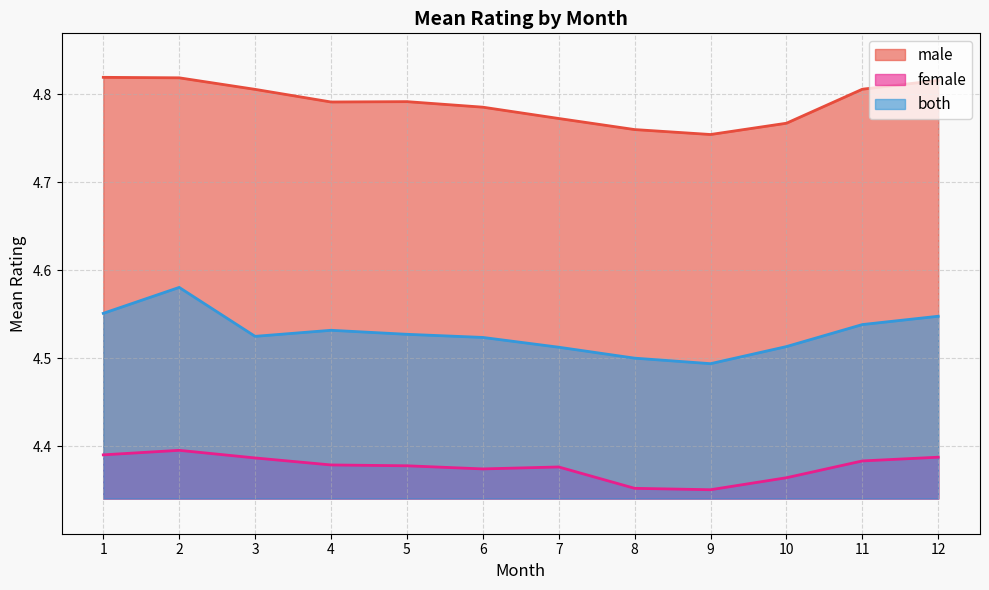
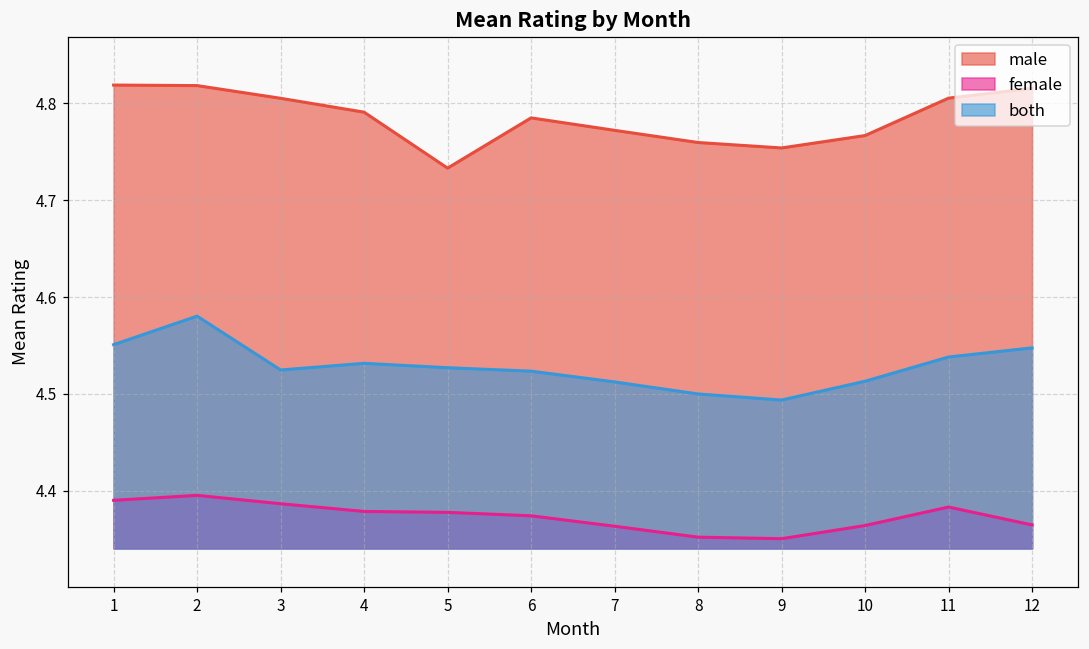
  {
    "male": {
      "1": 4.82,
      "2": 4.82,
      "3": 4.81,
      "4": 4.79,
-     "5": 4.79,
+     "5": 4.73,
      "6": 4.79,
      "7": 4.77,
      "8": 4.76,
      "9": 4.75,
      "10": 4.77,
      "11": 4.81
    },
    "female": {
      "1": 4.39,
      "2": 4.40,
      "3": 4.39,
      "4": 4.38,
      "5": 4.38,
      "6": 4.37,
-     "7": 4.38,
+     "7": 4.36,
      "8": 4.35,
      "9": 4.35,
      "10": 4.36,
      "11": 4.38,
-     "12": 4.39
+     "12": 4.36
    },
    "both": {
      "1": 4.55,
      "2": 4.58,
      "3": 4.52,
      "4": 4.53,
      "5": 4.53,
      "6": 4.52,
      "7": 4.51,
      "8": 4.50,
      "9": 4.49,
      "10": 4.51,
      "11": 4.54,
      "12": 4.55
    }
  }
